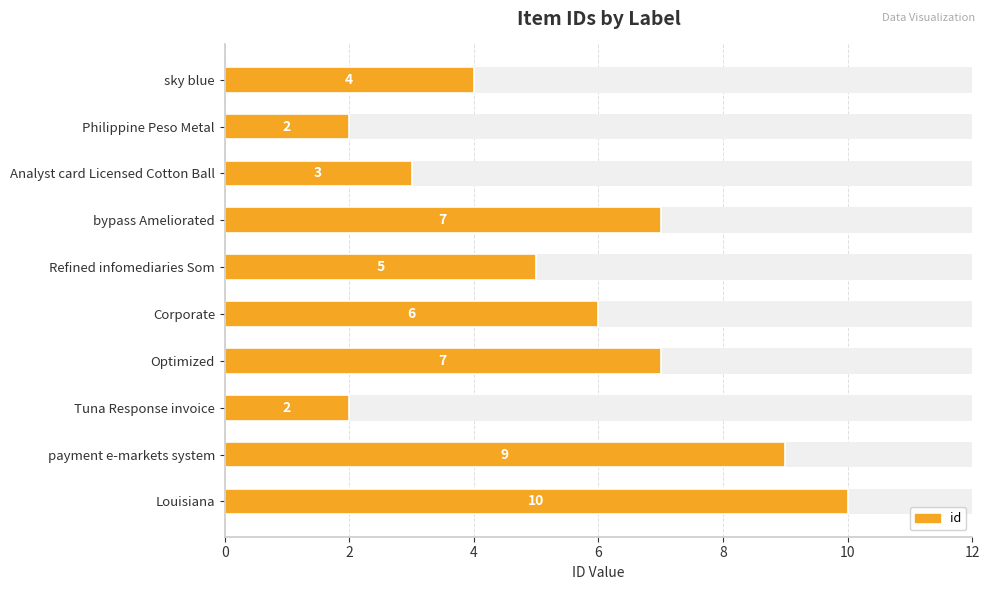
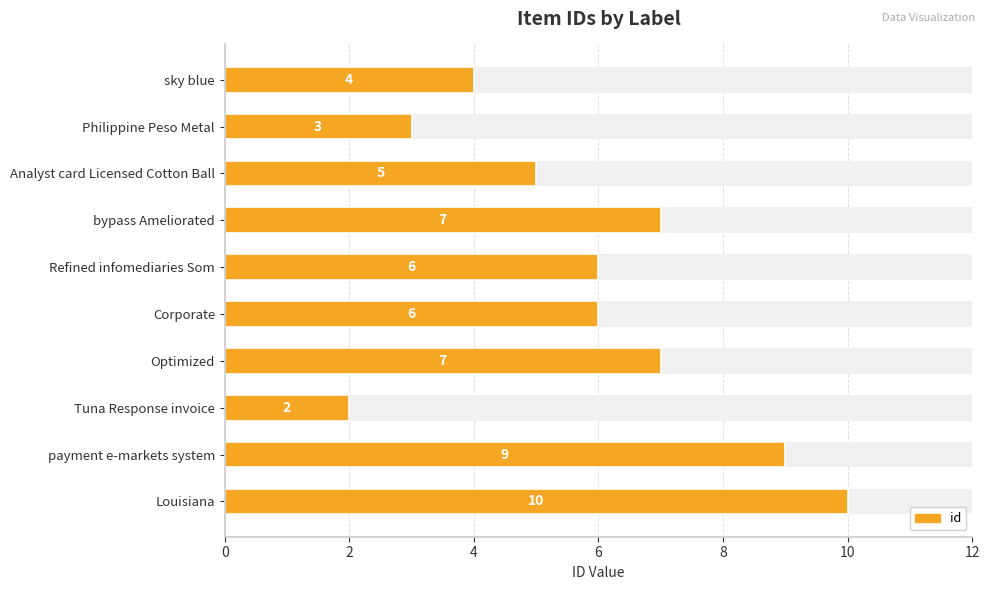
  {
    "id": {
-     "Philippine Peso Metal": 2,
-     "Analyst card Licensed Cotton Ball": 3,
-     "Refined infomediaries Som": 5
+     "Philippine Peso Metal": 3,
+     "Analyst card Licensed Cotton Ball": 5,
+     "Refined infomediaries Som": 6
    }
  }
